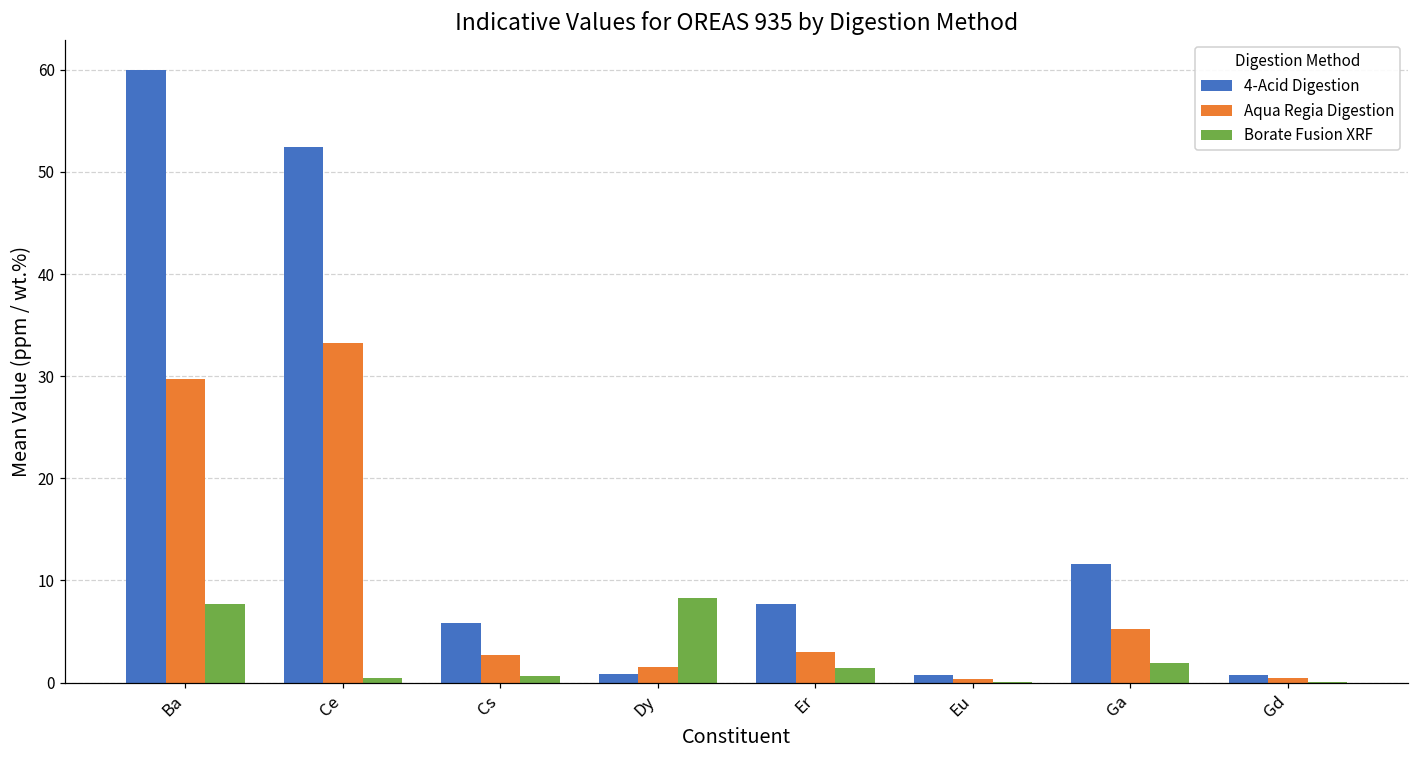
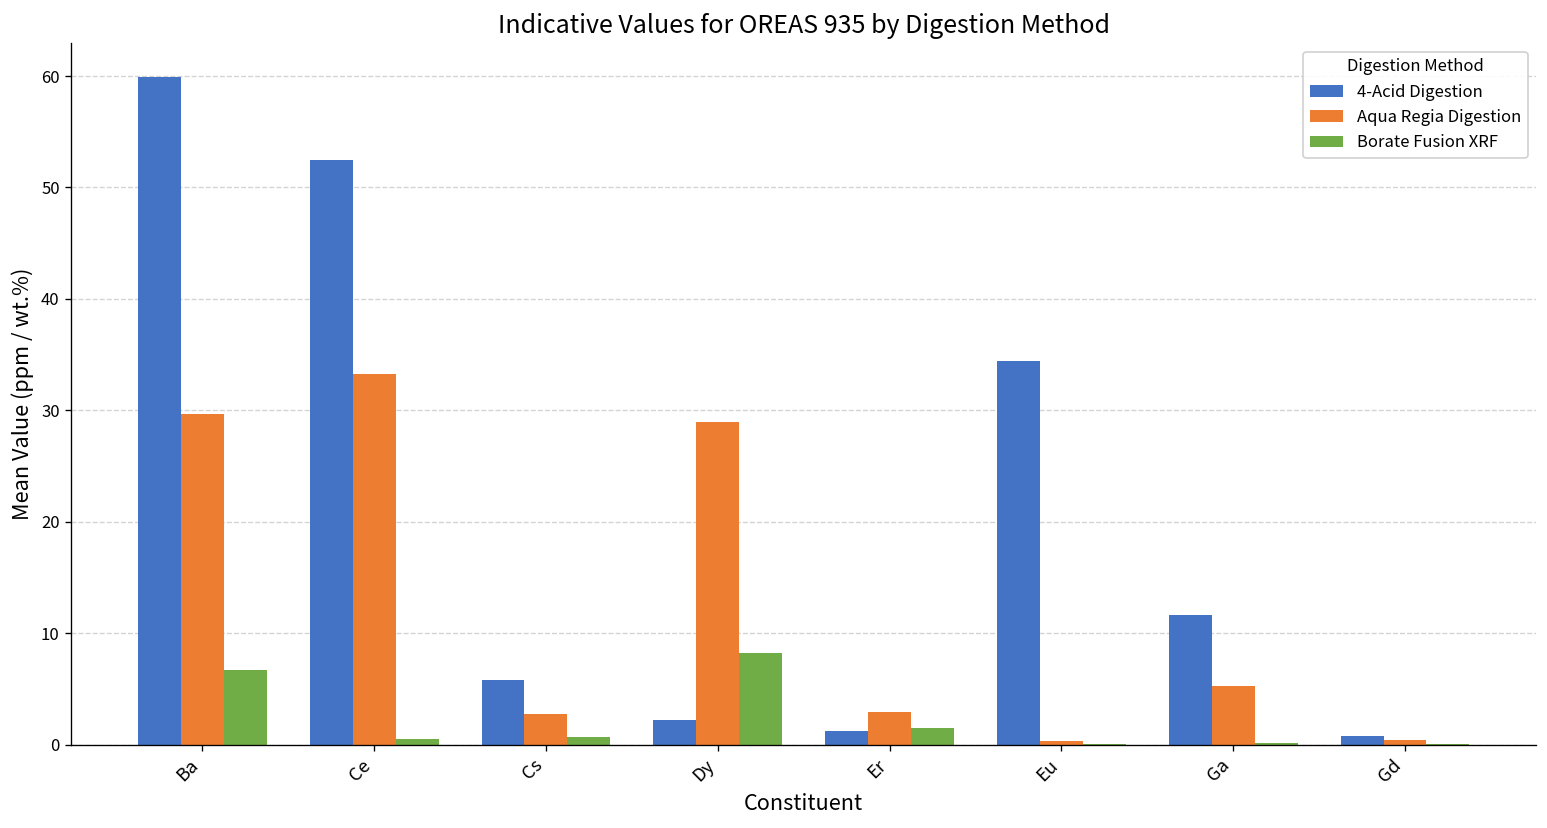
  {
    "4-Acid Digestion": {
      "Ba": 60,
      "Ce": 52,
      "Cs": 6,
-     "Dy": 1,
-     "Er": 8,
-     "Eu": 1,
+     "Dy": 2,
+     "Er": 1,
+     "Eu": 34,
      "Ga": 12,
      "Gd": 1
    },
    "Aqua Regia Digestion": {
      "Ba": 30,
      "Ce": 33,
      "Cs": 3,
-     "Dy": 2,
+     "Dy": 29,
      "Er": 3,
      "Eu": 0,
      "Ga": 5,
      "Gd": 0
    },
    "Borate Fusion XRF": {
-     "Ba": 8,
+     "Ba": 7,
      "Ce": 0,
      "Cs": 1,
      "Dy": 8,
      "Er": 1,
-     "Ga": 2
+     "Ga": 0
    }
  }
